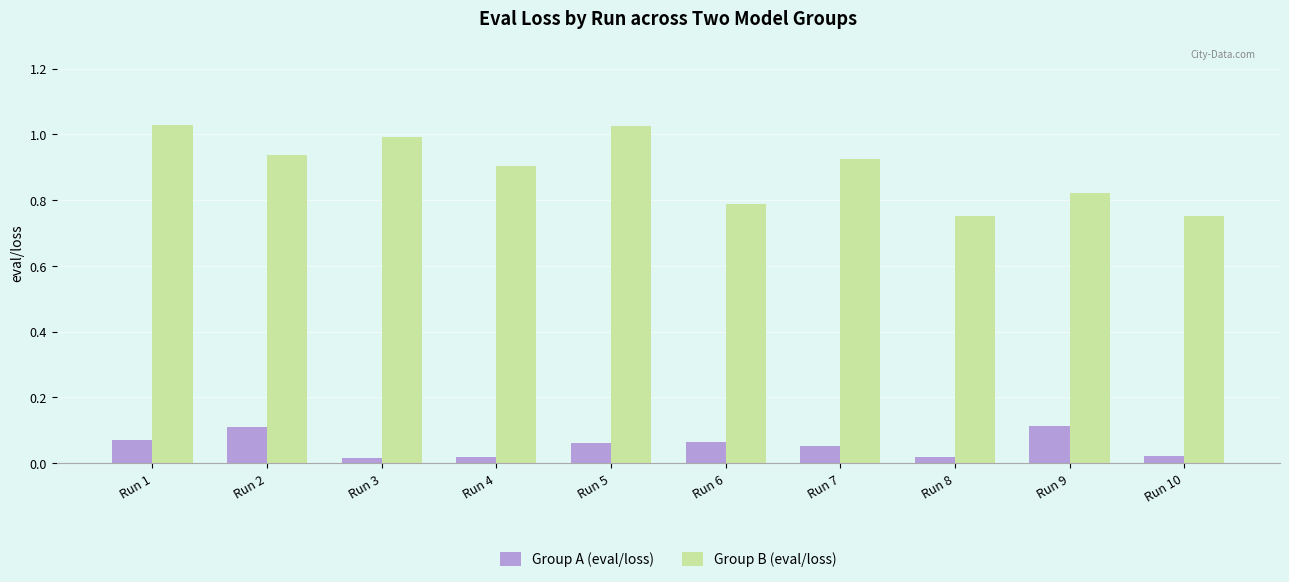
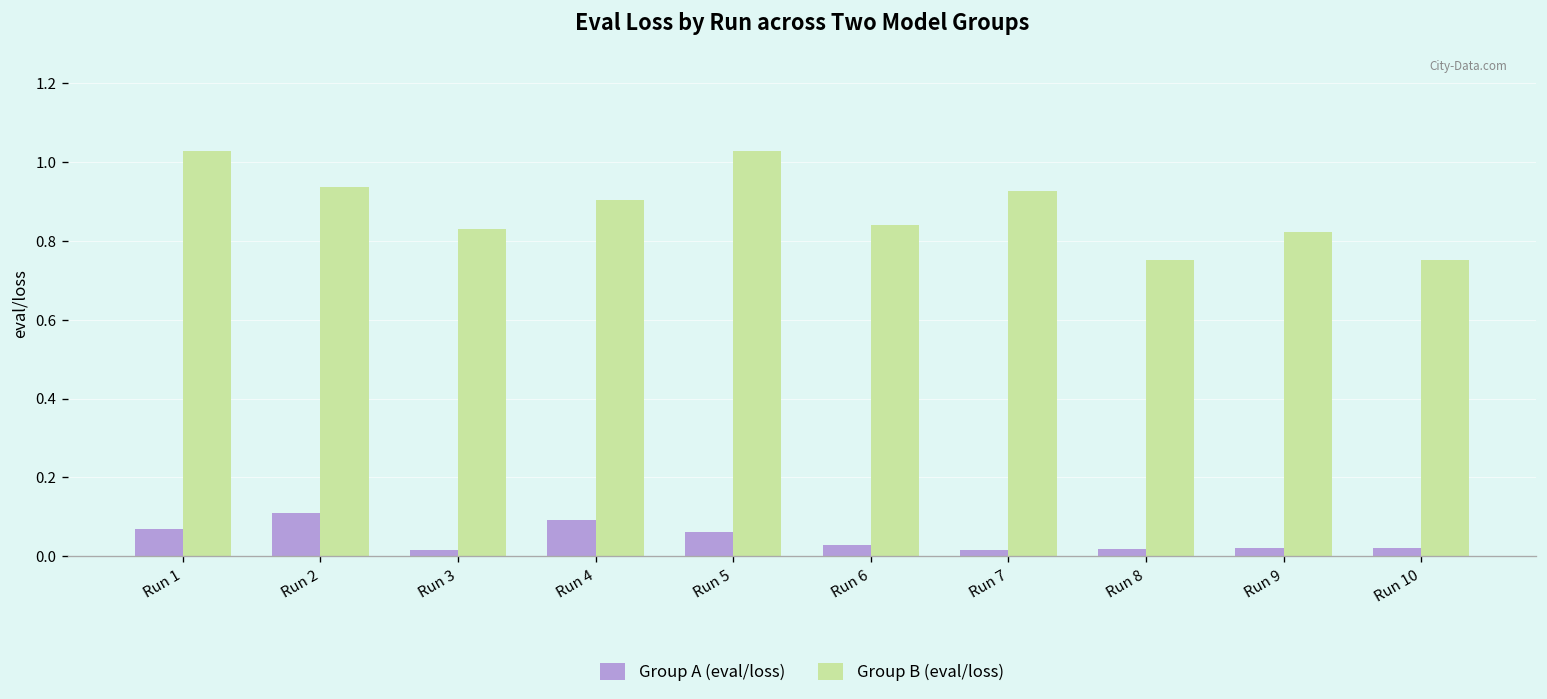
  {
    "Group A (eval/loss)": {
      "Run 1": 0.07,
      "Run 2": 0.11,
      "Run 3": 0.02,
-     "Run 4": 0.02,
+     "Run 4": 0.09,
      "Run 5": 0.06,
-     "Run 6": 0.06,
-     "Run 7": 0.05,
+     "Run 6": 0.03,
+     "Run 7": 0.02,
      "Run 8": 0.02,
-     "Run 9": 0.11,
+     "Run 9": 0.02,
      "Run 10": 0.02
    },
    "Group B (eval/loss)": {
      "Run 1": 1.03,
      "Run 2": 0.94,
-     "Run 3": 0.99,
+     "Run 3": 0.83,
      "Run 4": 0.90,
      "Run 5": 1.03,
-     "Run 6": 0.79,
+     "Run 6": 0.84,
      "Run 7": 0.92,
      "Run 8": 0.75,
      "Run 9": 0.82,
      "Run 10": 0.75
    }
  }
